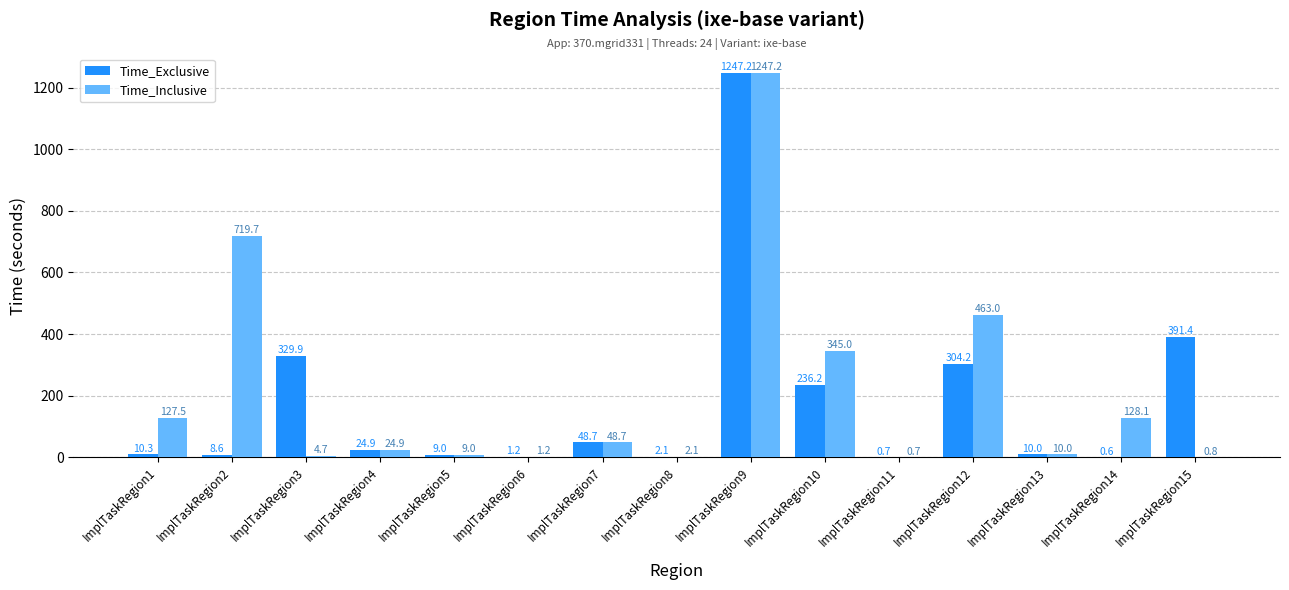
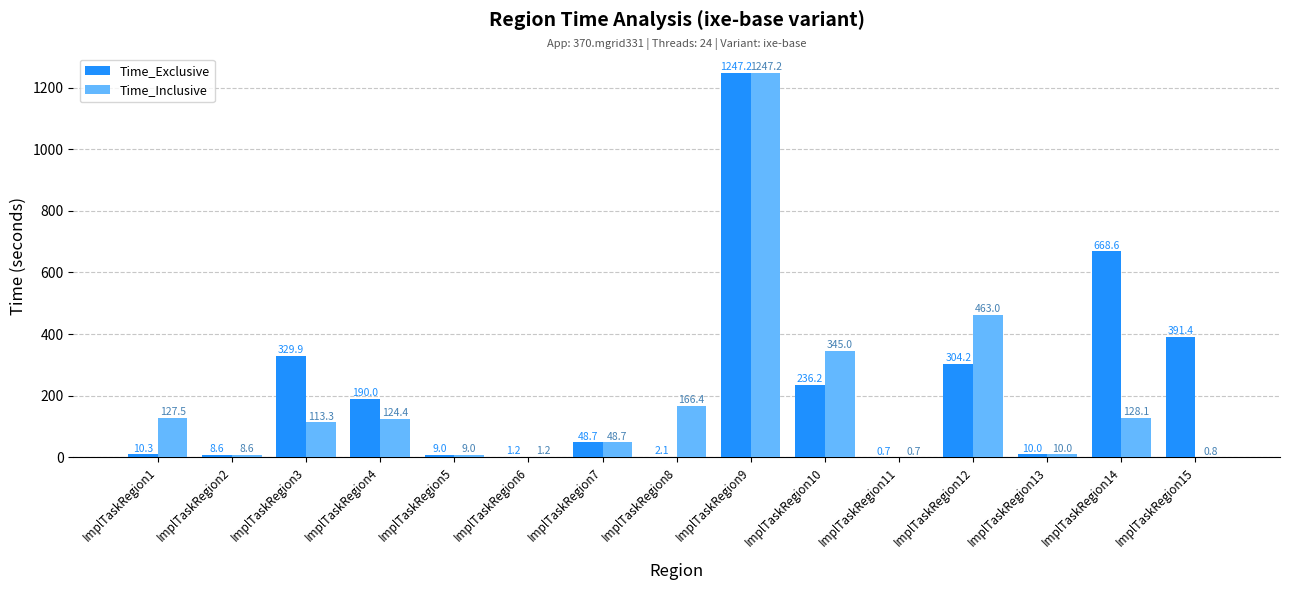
  {
    "Time_Exclusive": {
      "ImplTaskRegion1": 10.3,
      "ImplTaskRegion2": 8.6,
      "ImplTaskRegion3": 329.9,
-     "ImplTaskRegion4": 24.9,
+     "ImplTaskRegion4": 190.0,
      "ImplTaskRegion5": 9.0,
      "ImplTaskRegion6": 1.2,
      "ImplTaskRegion7": 48.7,
      "ImplTaskRegion8": 2.1,
      "ImplTaskRegion9": 1247.2,
      "ImplTaskRegion10": 236.2,
      "ImplTaskRegion11": 0.7,
      "ImplTaskRegion12": 304.2,
      "ImplTaskRegion13": 10.0,
-     "ImplTaskRegion14": 0.6,
+     "ImplTaskRegion14": 668.6,
      "ImplTaskRegion15": 391.4
    },
    "Time_Inclusive": {
      "ImplTaskRegion1": 127.5,
-     "ImplTaskRegion2": 719.7,
-     "ImplTaskRegion3": 4.7,
-     "ImplTaskRegion4": 24.9,
+     "ImplTaskRegion2": 8.6,
+     "ImplTaskRegion3": 113.3,
+     "ImplTaskRegion4": 124.4,
      "ImplTaskRegion5": 9.0,
      "ImplTaskRegion6": 1.2,
      "ImplTaskRegion7": 48.7,
-     "ImplTaskRegion8": 2.1,
+     "ImplTaskRegion8": 166.4,
      "ImplTaskRegion9": 1247.2,
      "ImplTaskRegion10": 345.0,
      "ImplTaskRegion11": 0.7,
      "ImplTaskRegion12": 463.0,
      "ImplTaskRegion13": 10.0,
      "ImplTaskRegion14": 128.1,
      "ImplTaskRegion15": 0.8
    }
  }
